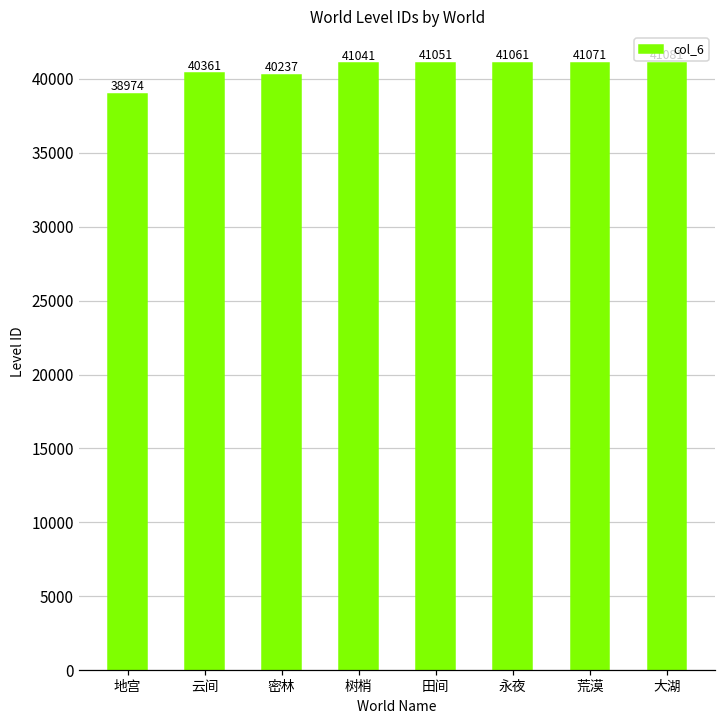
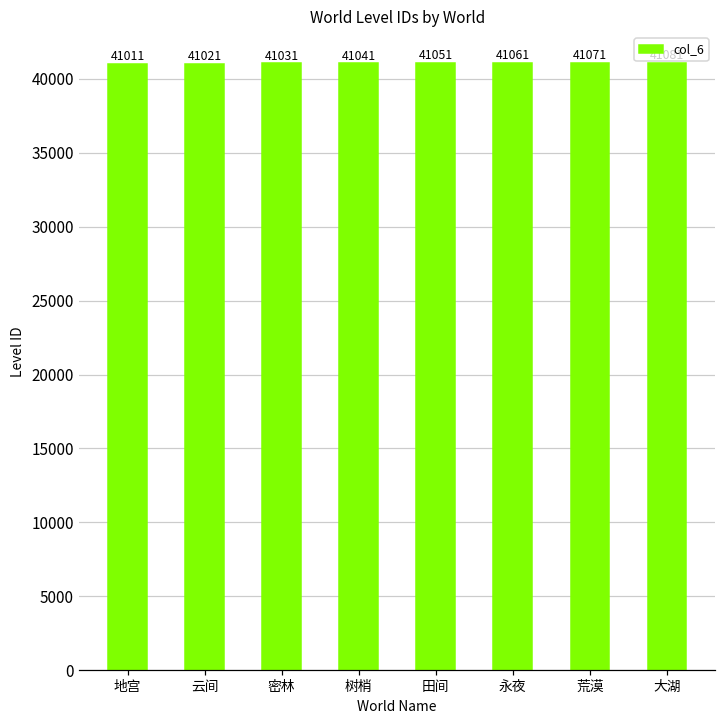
  {
-   "地宫": 38974,
-   "云间": 40361,
-   "密林": 40237,
+   "地宫": 41011,
+   "云间": 41021,
+   "密林": 41031,
    "树梢": 41041,
    "田间": 41051,
    "永夜": 41061,
    "荒漠": 41071
  }
